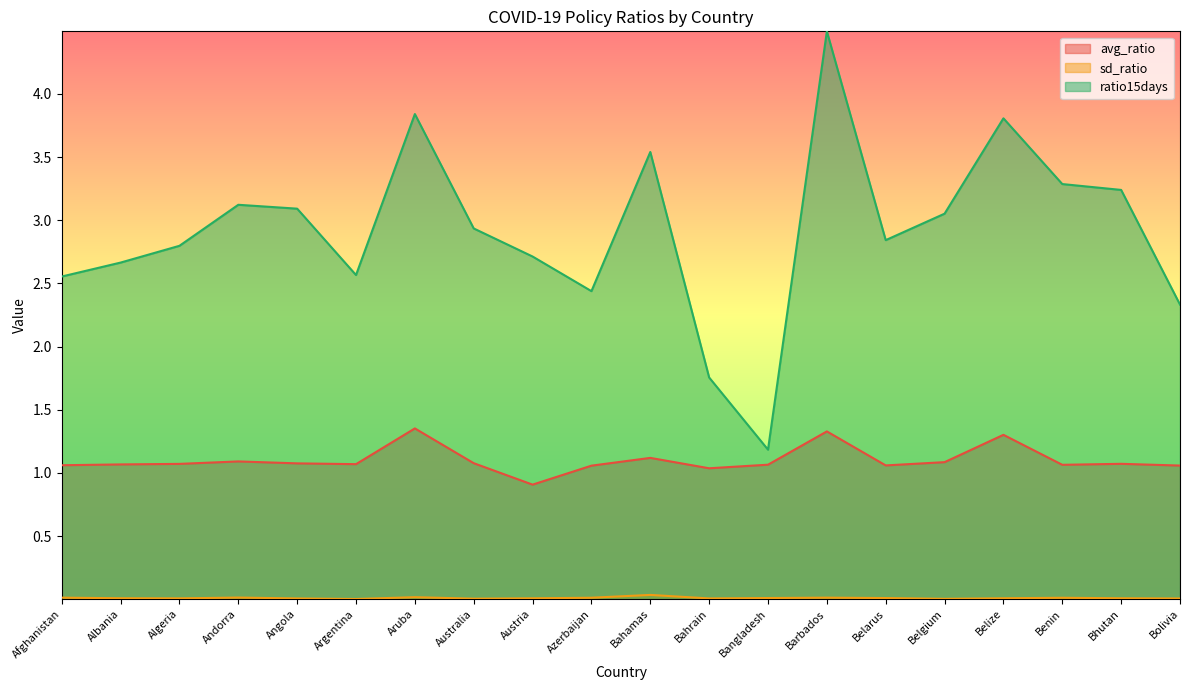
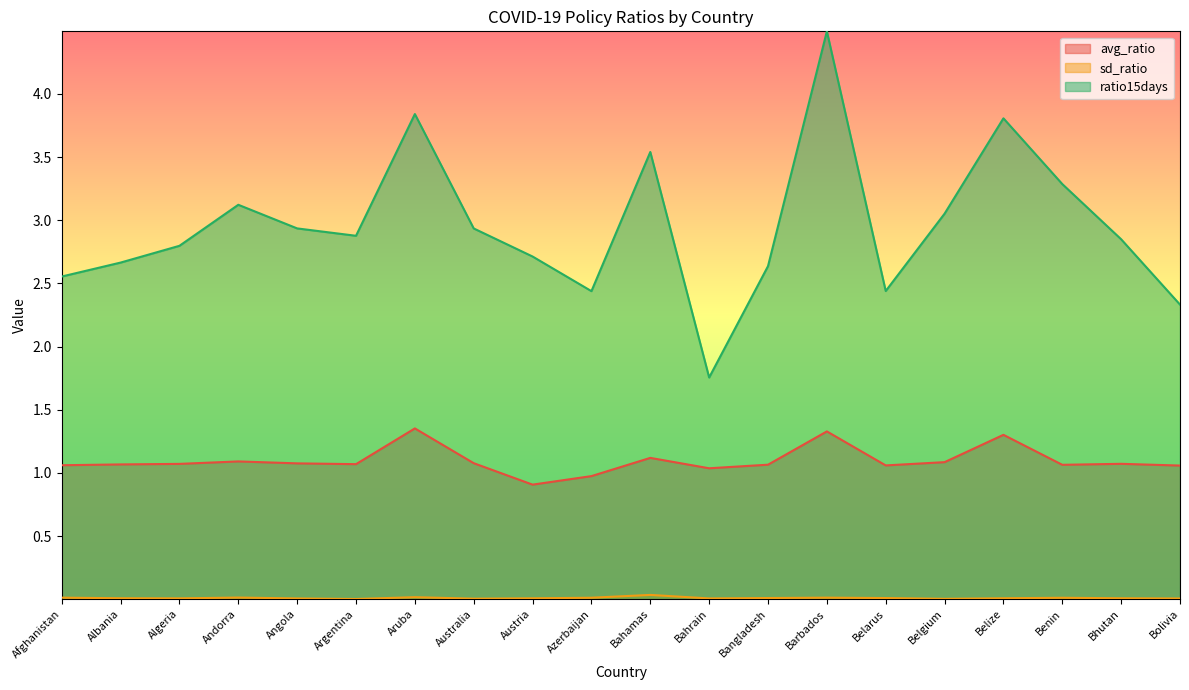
  {
    "avg_ratio": {
      "Afghanistan": 1.06,
      "Albania": 1.07,
      "Algeria": 1.07,
      "Andorra": 1.09,
      "Angola": 1.08,
      "Argentina": 1.07,
      "Aruba": 1.35,
      "Australia": 1.08,
      "Austria": 0.91,
-     "Azerbaijan": 1.06,
+     "Azerbaijan": 0.97,
      "Bahamas": 1.12,
      "Bahrain": 1.04,
      "Bangladesh": 1.06,
      "Barbados": 1.33,
      "Belarus": 1.06,
      "Belgium": 1.09,
      "Belize": 1.30,
      "Benin": 1.06,
      "Bhutan": 1.07,
      "Bolivia": 1.06
    },
    "sd_ratio": {
      "Afghanistan": 0.01,
      "Albania": 0.01,
      "Algeria": 0.01,
      "Andorra": 0.01,
      "Angola": 0.01,
      "Argentina": 0.00,
      "Aruba": 0.02,
      "Australia": 0.00,
      "Austria": 0.01,
      "Azerbaijan": 0.01,
      "Bahamas": 0.03,
      "Bahrain": 0.01,
      "Bangladesh": 0.01,
      "Barbados": 0.01,
      "Belarus": 0.01,
      "Belgium": 0.00,
      "Belize": 0.01,
      "Benin": 0.01,
      "Bhutan": 0.01,
      "Bolivia": 0.01
    },
    "ratio15days": {
      "Afghanistan": 2.55,
      "Albania": 2.66,
      "Algeria": 2.80,
      "Andorra": 3.12,
-     "Angola": 3.09,
-     "Argentina": 2.57,
+     "Angola": 2.94,
+     "Argentina": 2.88,
      "Aruba": 3.84,
      "Australia": 2.94,
      "Austria": 2.71,
      "Azerbaijan": 2.44,
      "Bahamas": 3.54,
      "Bahrain": 1.76,
-     "Bangladesh": 1.18,
+     "Bangladesh": 2.64,
      "Barbados": 4.50,
-     "Belarus": 2.84,
+     "Belarus": 2.44,
      "Belgium": 3.05,
      "Belize": 3.81,
      "Benin": 3.29,
-     "Bhutan": 3.24,
+     "Bhutan": 2.85,
      "Bolivia": 2.33
    }
  }
